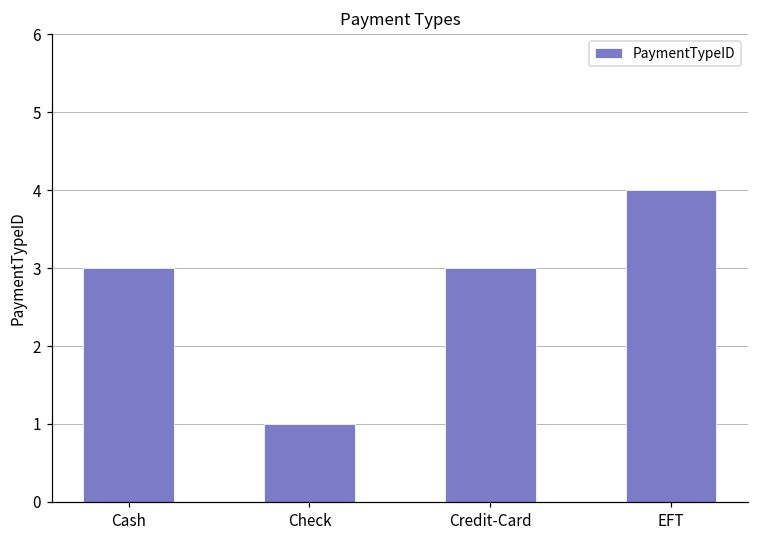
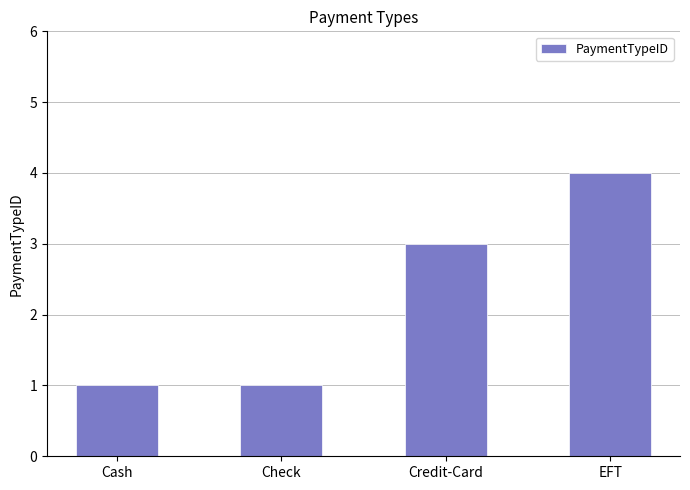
  {
-   "Cash": 3,
+   "Cash": 1,
    "Check": 1,
    "Credit-Card": 3,
    "EFT": 4
  }
